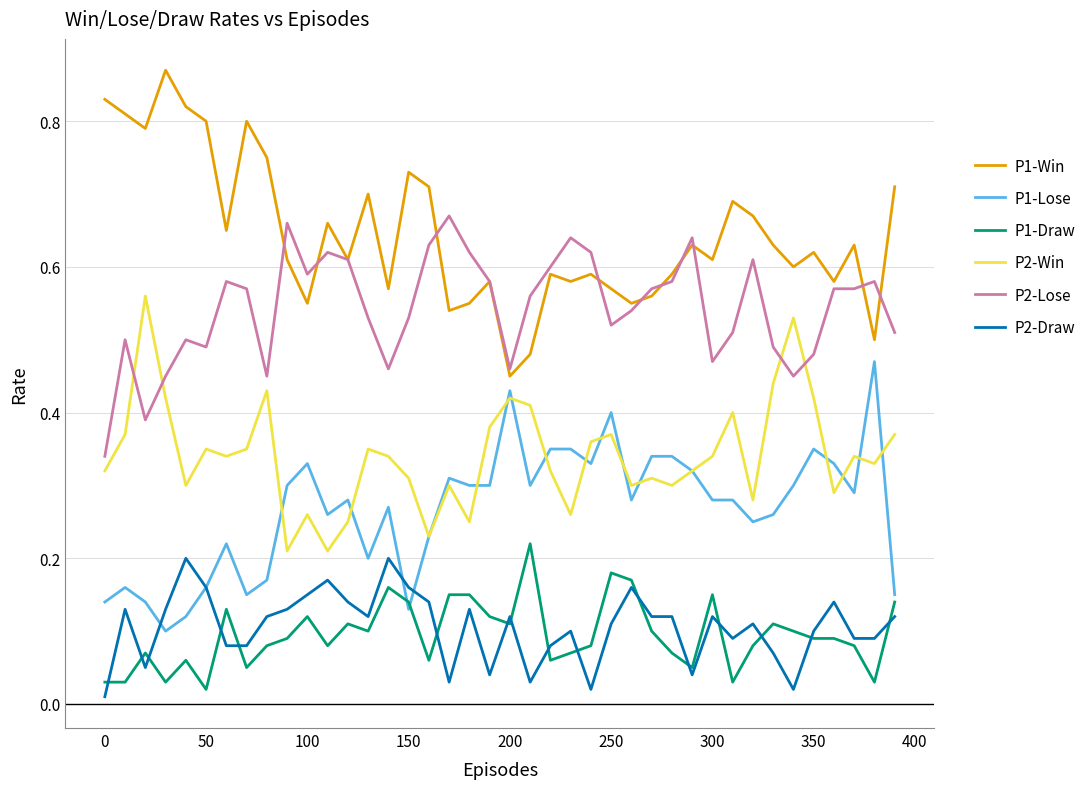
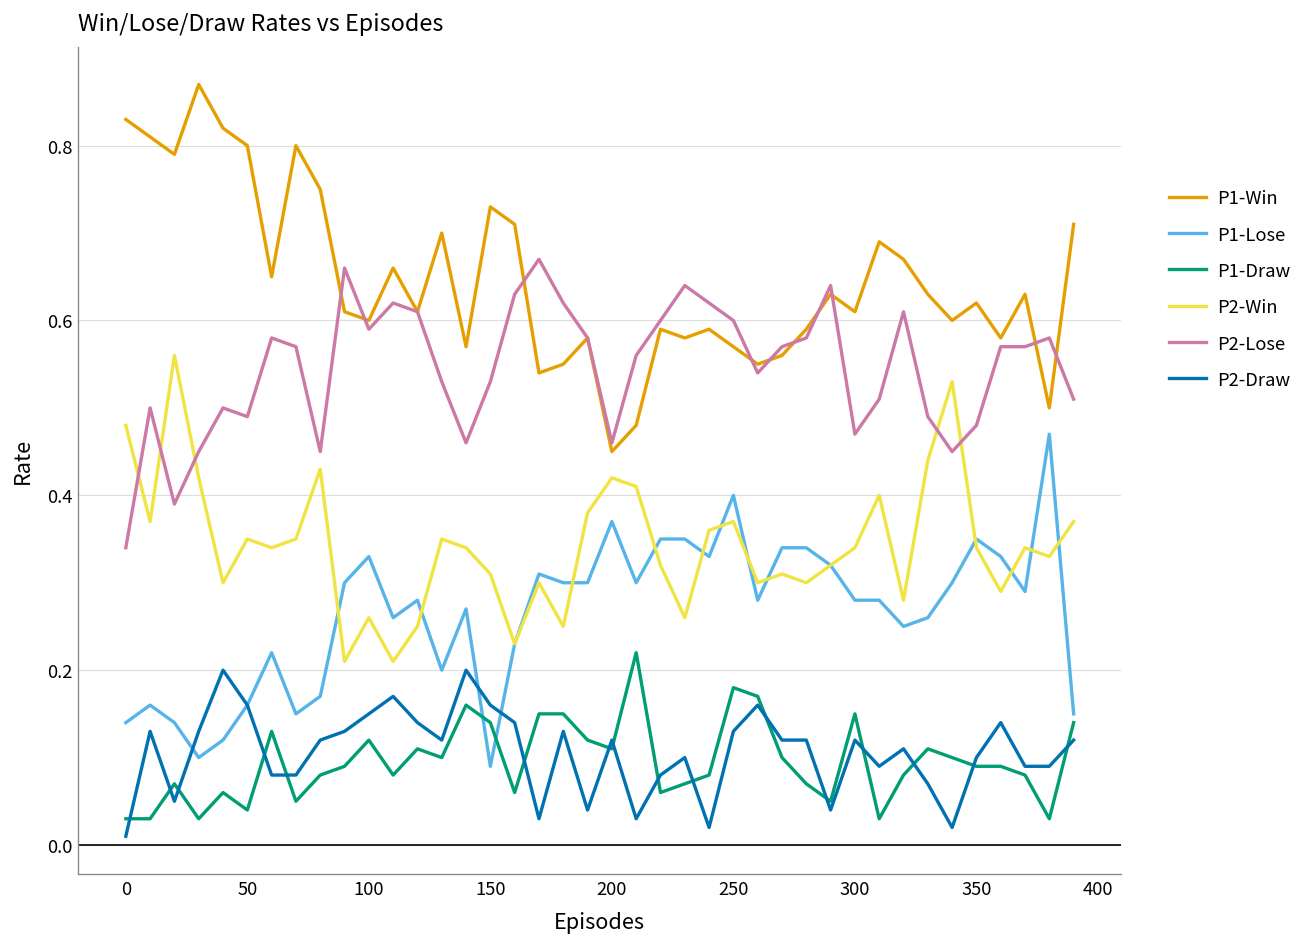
  {
    "P1-Win": {
      "0": 0.83,
      "50": 0.80,
-     "100": 0.55,
+     "100": 0.60,
      "150": 0.73,
      "200": 0.45,
      "250": 0.57,
      "300": 0.61,
      "350": 0.62
    },
    "P1-Lose": {
      "0": 0.14,
      "100": 0.33,
-     "150": 0.13,
-     "200": 0.43,
+     "150": 0.09,
+     "200": 0.37,
      "250": 0.40,
      "300": 0.28,
      "350": 0.35
    },
    "P1-Draw": {
      "0": 0.03,
-     "50": 0.02,
+     "50": 0.04,
      "100": 0.12,
      "150": 0.14,
      "200": 0.11,
      "250": 0.18,
      "300": 0.15,
      "350": 0.09
    },
    "P2-Win": {
-     "0": 0.32,
+     "0": 0.48,
      "50": 0.35,
      "100": 0.26,
      "150": 0.31,
      "200": 0.42,
      "250": 0.37,
      "300": 0.34,
-     "350": 0.42
+     "350": 0.34
    },
    "P2-Lose": {
      "0": 0.34,
      "50": 0.49,
      "100": 0.59,
      "150": 0.53,
      "200": 0.46,
-     "250": 0.52,
+     "250": 0.60,
      "300": 0.47,
      "350": 0.48
    },
    "P2-Draw": {
      "0": 0.01,
      "100": 0.15,
      "150": 0.16,
      "200": 0.12,
-     "250": 0.11,
+     "250": 0.13,
      "300": 0.12,
      "350": 0.10
    }
  }
